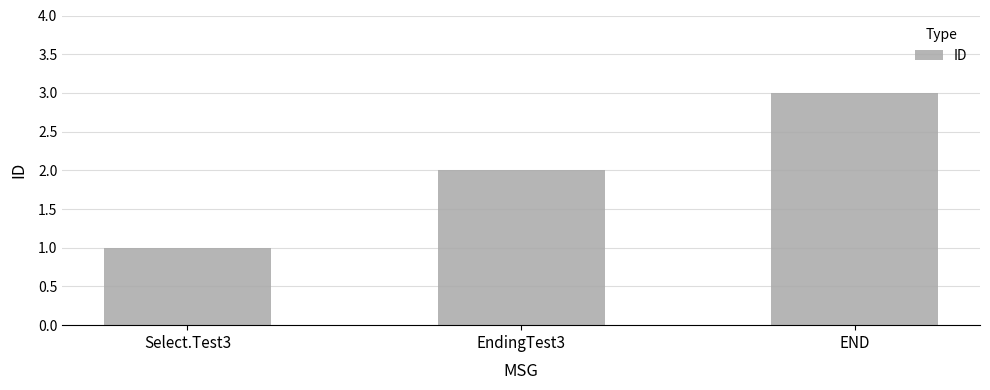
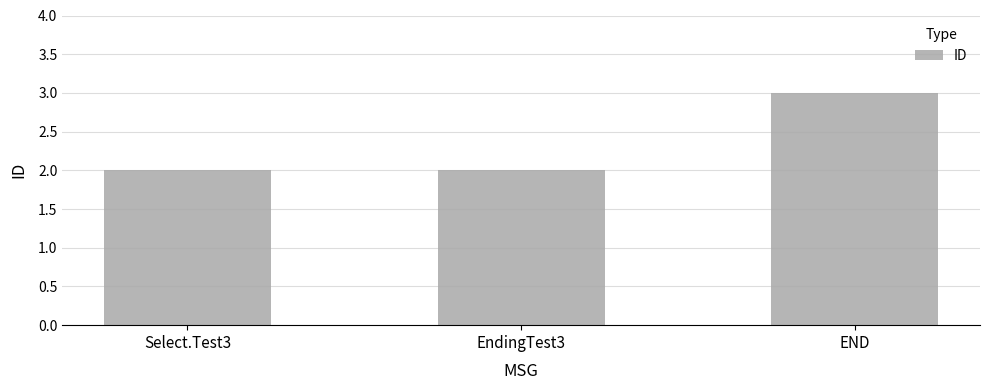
  {
-   "Select.Test3": 1,
+   "Select.Test3": 2,
    "EndingTest3": 2,
    "END": 3
  }
